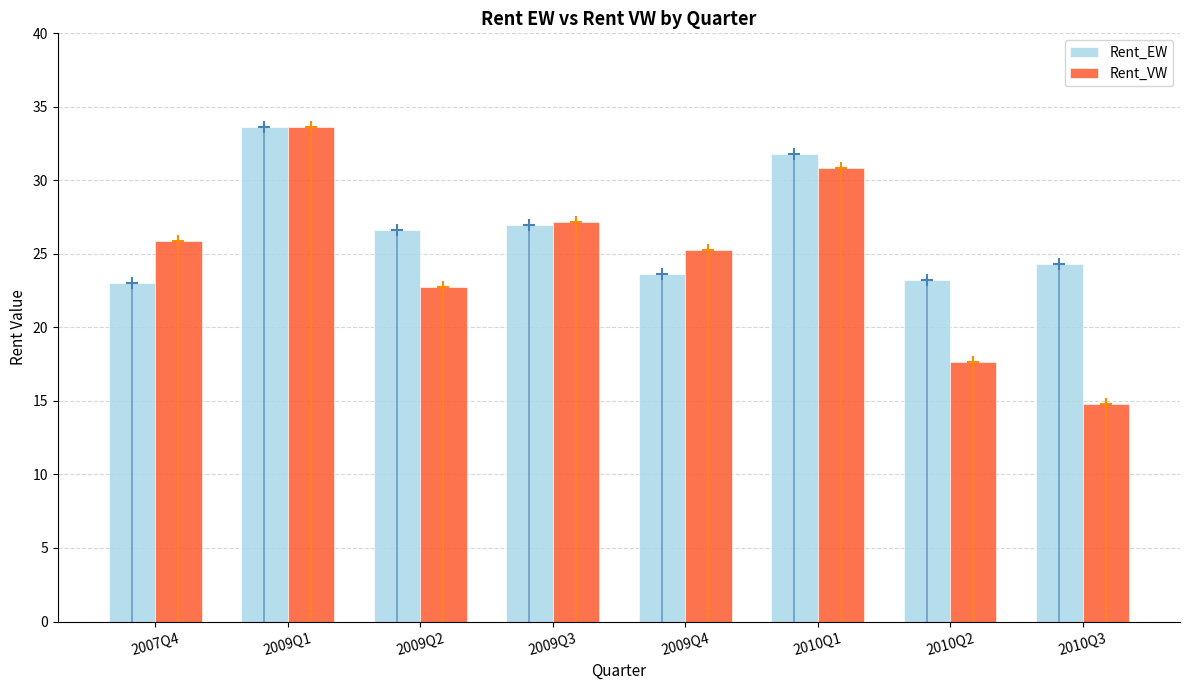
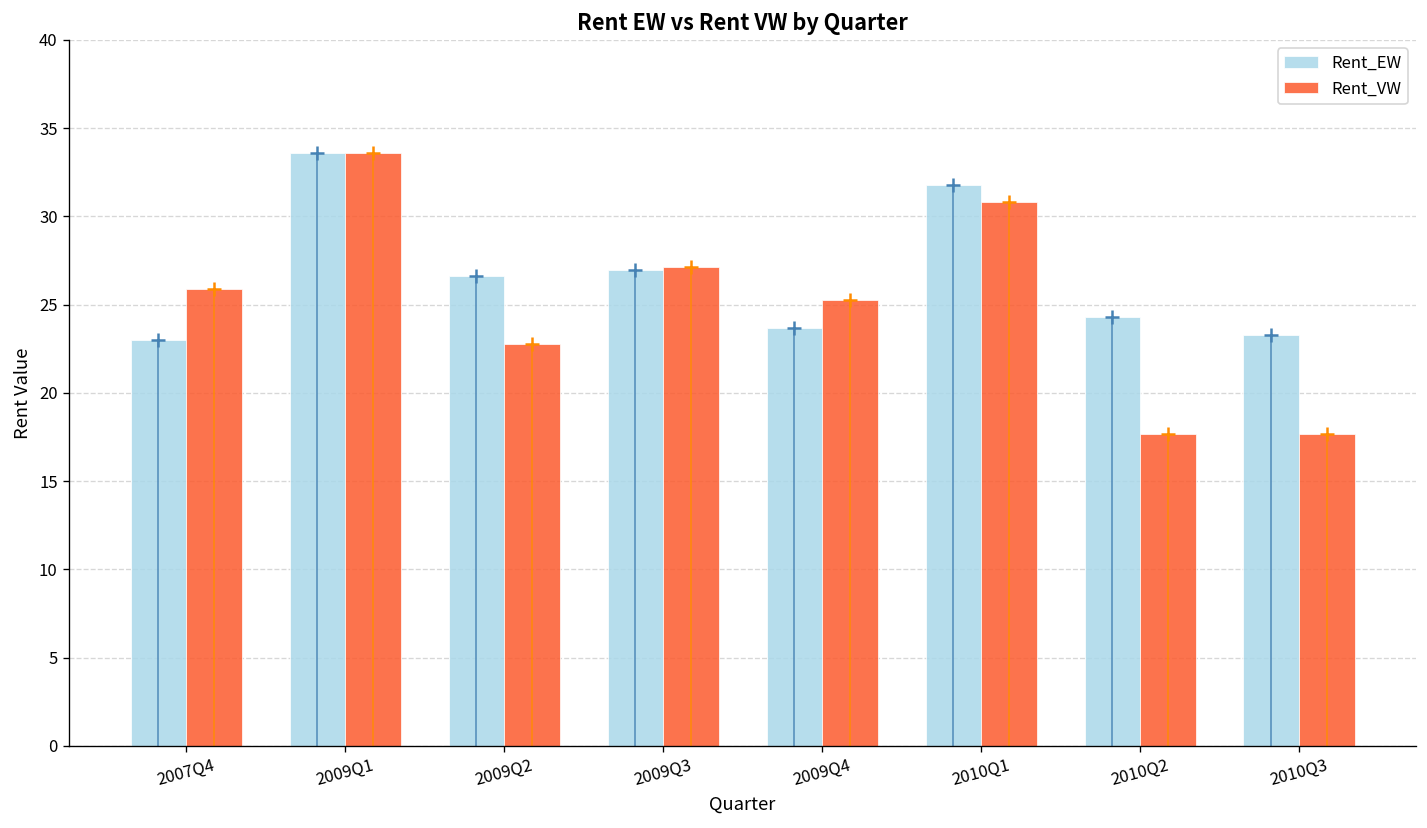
  {
    "Rent_EW": {
      "2007Q4": 23.0,
      "2009Q1": 33.6,
      "2009Q2": 26.6,
      "2009Q3": 27.0,
      "2009Q4": 23.7,
      "2010Q1": 31.8,
-     "2010Q2": 23.2,
-     "2010Q3": 24.3
+     "2010Q2": 24.3,
+     "2010Q3": 23.3
    },
    "Rent_VW": {
      "2007Q4": 25.9,
      "2009Q1": 33.6,
      "2009Q2": 22.8,
      "2009Q3": 27.2,
      "2009Q4": 25.3,
      "2010Q1": 30.8,
      "2010Q2": 17.7,
-     "2010Q3": 14.8
+     "2010Q3": 17.7
    }
  }
